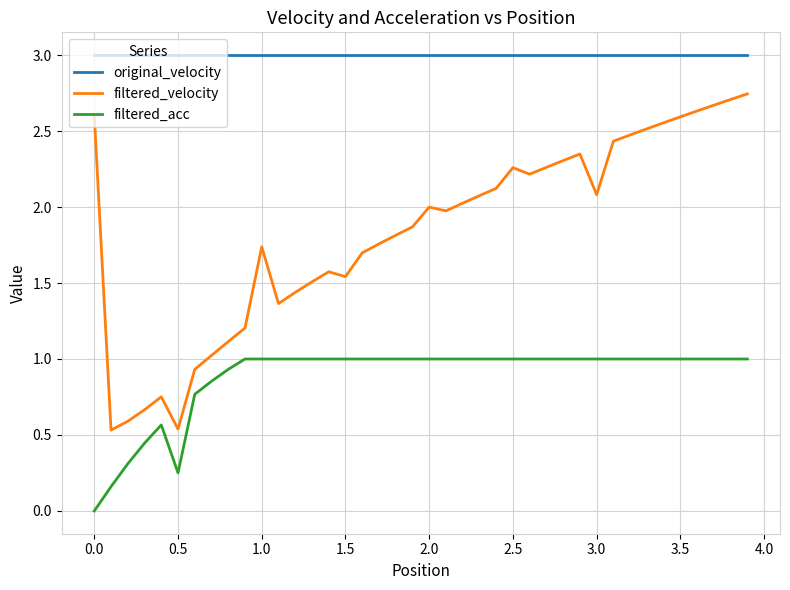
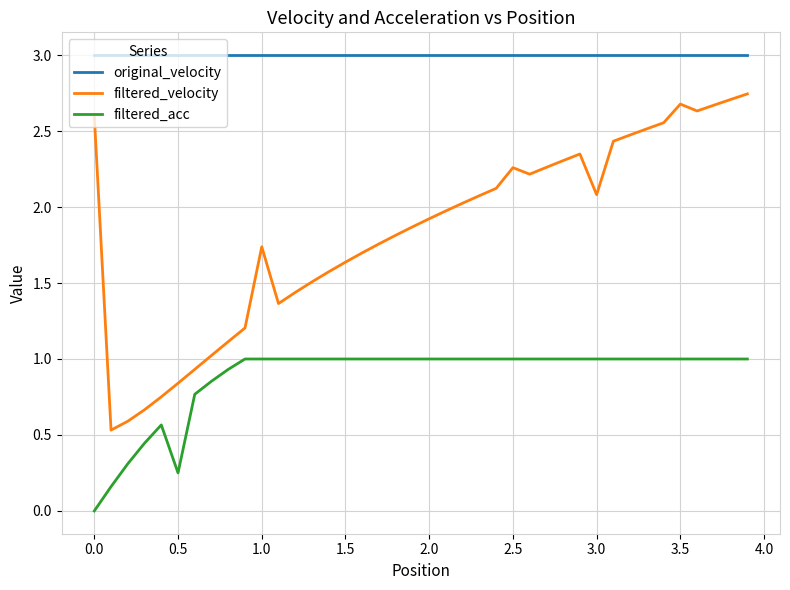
  {
    "original_velocity": {
      "1.0": 3.00,
      "1.5": 3.00,
      "2.0": 3.00,
      "2.5": 3.00,
      "3.0": 3.00,
      "3.5": 3.00
    },
    "filtered_velocity": {
-     "0.5": 0.54,
+     "0.5": 0.84,
      "1.0": 1.74,
-     "1.5": 1.54,
-     "2.0": 2.00,
+     "1.5": 1.64,
+     "2.0": 1.92,
      "2.5": 2.26,
      "3.0": 2.08,
-     "3.5": 2.59
+     "3.5": 2.68
    },
    "filtered_acc": {
      "0.0": 0.00,
      "0.5": 0.25,
      "1.0": 1.00,
      "1.5": 1.00,
      "2.0": 1.00,
      "2.5": 1.00,
      "3.0": 1.00,
      "3.5": 1.00
    }
  }
